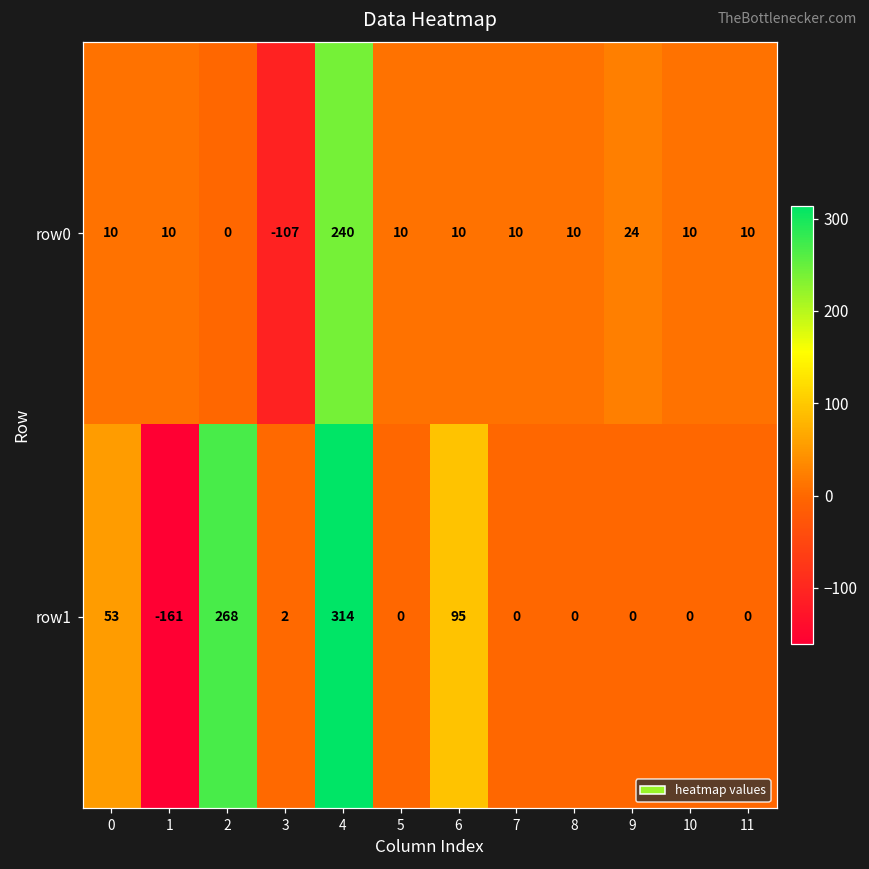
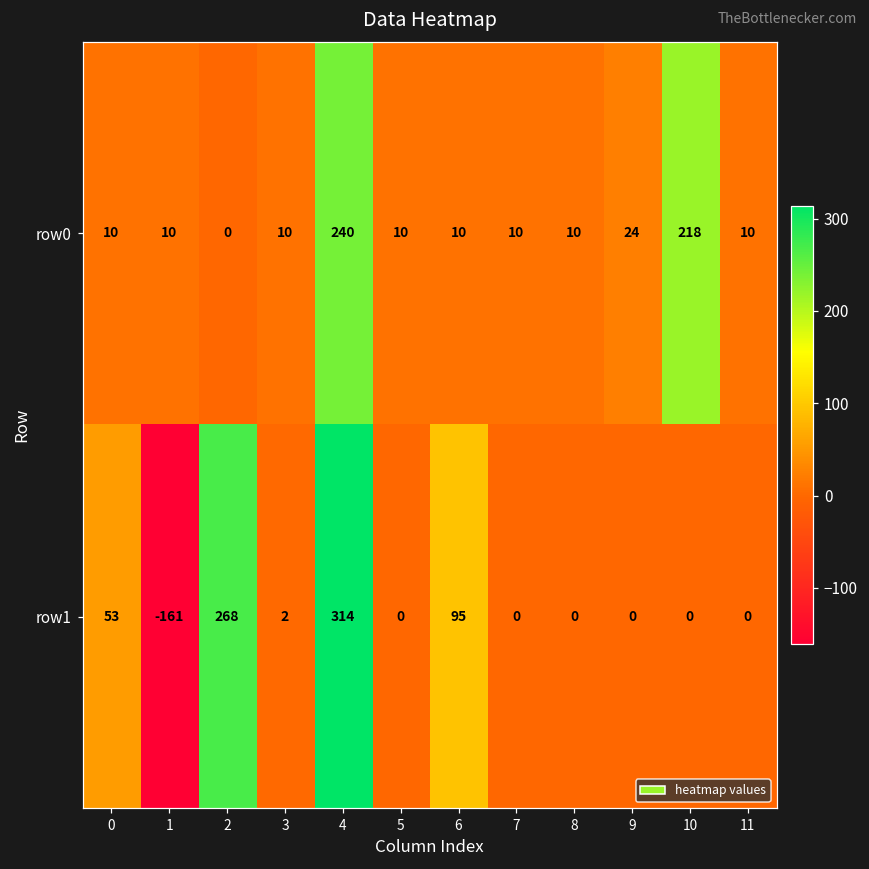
  {
    "row0": {
      "0": 10,
      "1": 10,
      "2": 0,
-     "3": -107,
+     "3": 10,
      "4": 240,
      "5": 10,
      "6": 10,
      "7": 10,
      "8": 10,
      "9": 24,
-     "10": 10,
+     "10": 218,
      "11": 10
    },
    "row1": {
      "0": 53,
      "1": -161,
      "2": 268,
      "3": 2,
      "4": 314,
      "5": 0,
      "6": 95,
      "7": 0,
      "8": 0,
      "9": 0,
      "10": 0,
      "11": 0
    }
  }
